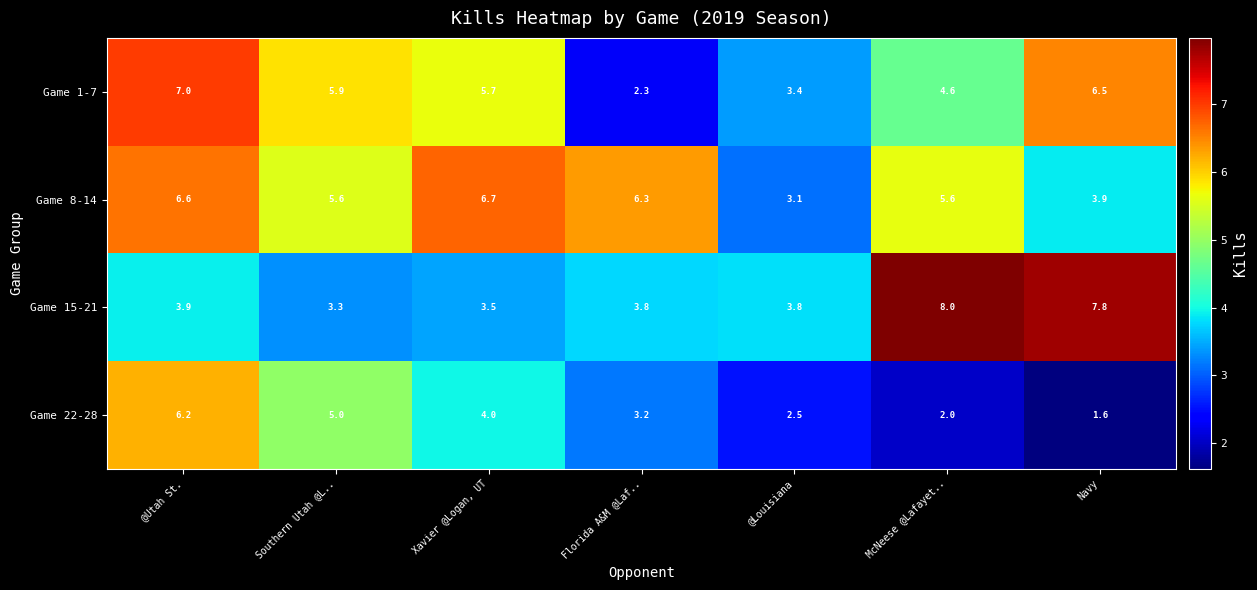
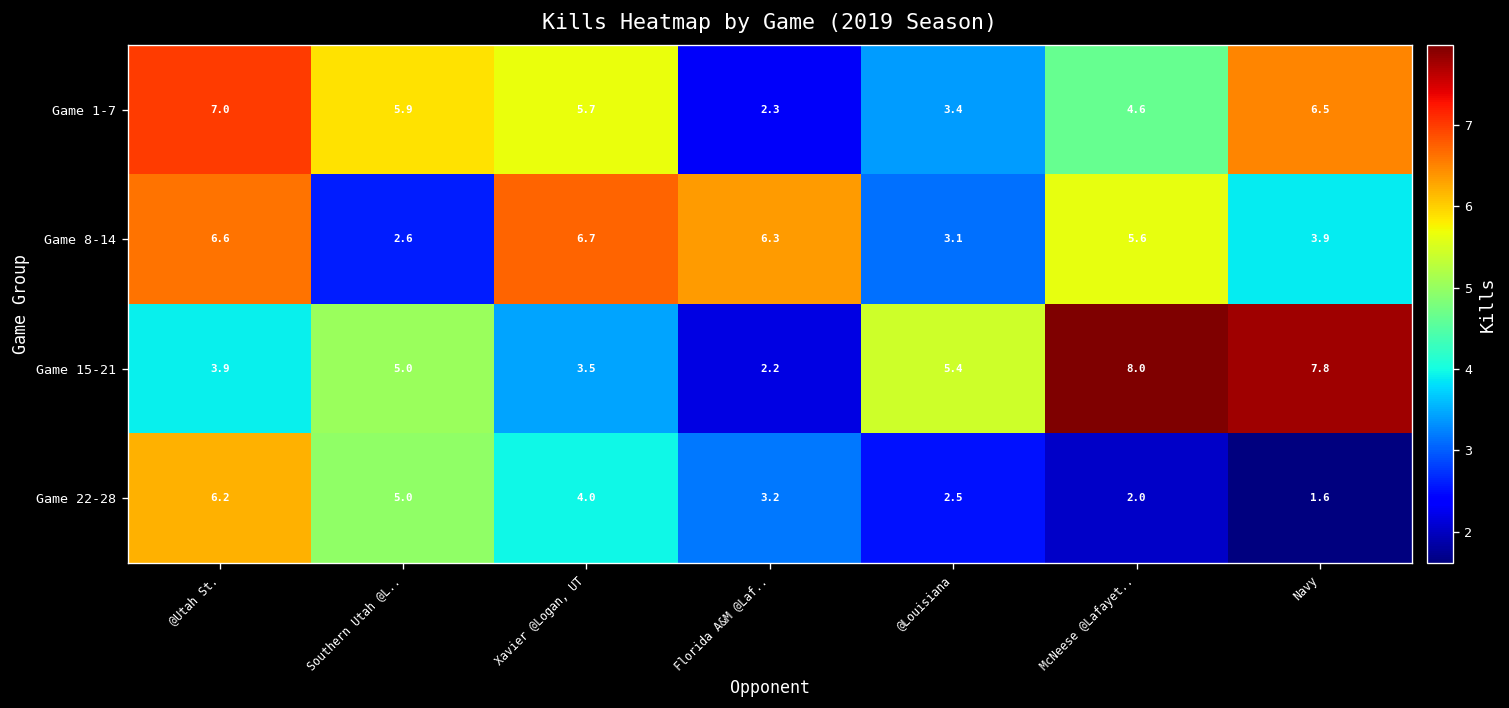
  {
    "Game 1-7": {
      "@Utah St.": 7.0,
      "Southern Utah @L..": 5.9,
      "Xavier @Logan, UT": 5.7,
      "Florida A&M @Laf..": 2.3,
      "@Louisiana": 3.4,
      "McNeese @Lafayet..": 4.6,
      "Navy": 6.5
    },
    "Game 8-14": {
      "@Utah St.": 6.6,
-     "Southern Utah @L..": 5.6,
+     "Southern Utah @L..": 2.6,
      "Xavier @Logan, UT": 6.7,
      "Florida A&M @Laf..": 6.3,
      "@Louisiana": 3.1,
      "McNeese @Lafayet..": 5.6,
      "Navy": 3.9
    },
    "Game 15-21": {
      "@Utah St.": 3.9,
-     "Southern Utah @L..": 3.3,
+     "Southern Utah @L..": 5.0,
      "Xavier @Logan, UT": 3.5,
-     "Florida A&M @Laf..": 3.8,
-     "@Louisiana": 3.8,
+     "Florida A&M @Laf..": 2.2,
+     "@Louisiana": 5.4,
      "McNeese @Lafayet..": 8.0,
      "Navy": 7.8
    },
    "Game 22-28": {
      "@Utah St.": 6.2,
      "Southern Utah @L..": 5.0,
      "Xavier @Logan, UT": 4.0,
      "Florida A&M @Laf..": 3.2,
      "@Louisiana": 2.5,
      "McNeese @Lafayet..": 2.0,
      "Navy": 1.6
    }
  }
